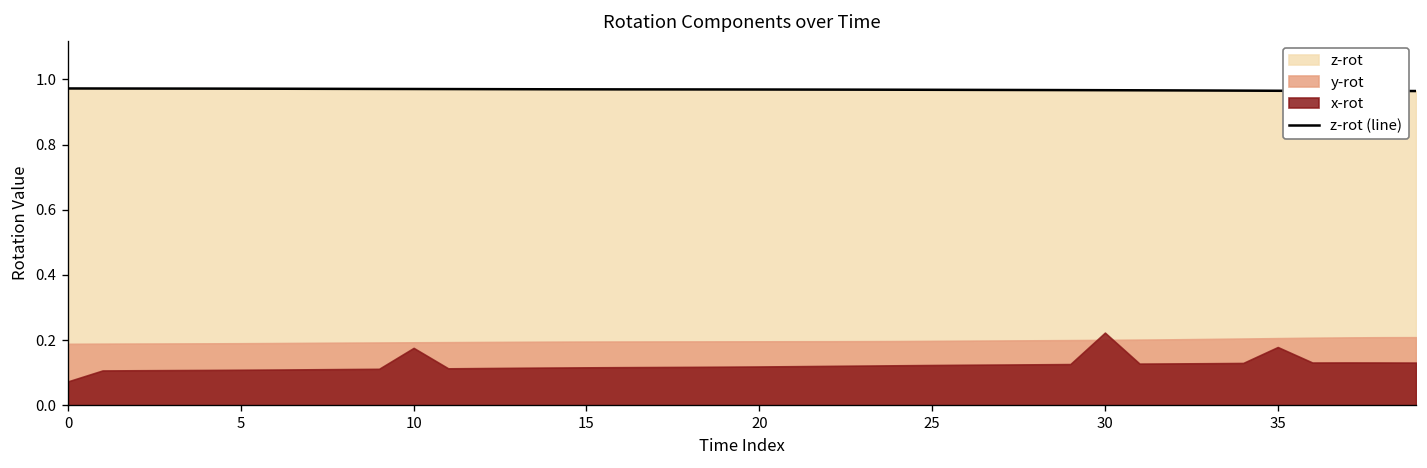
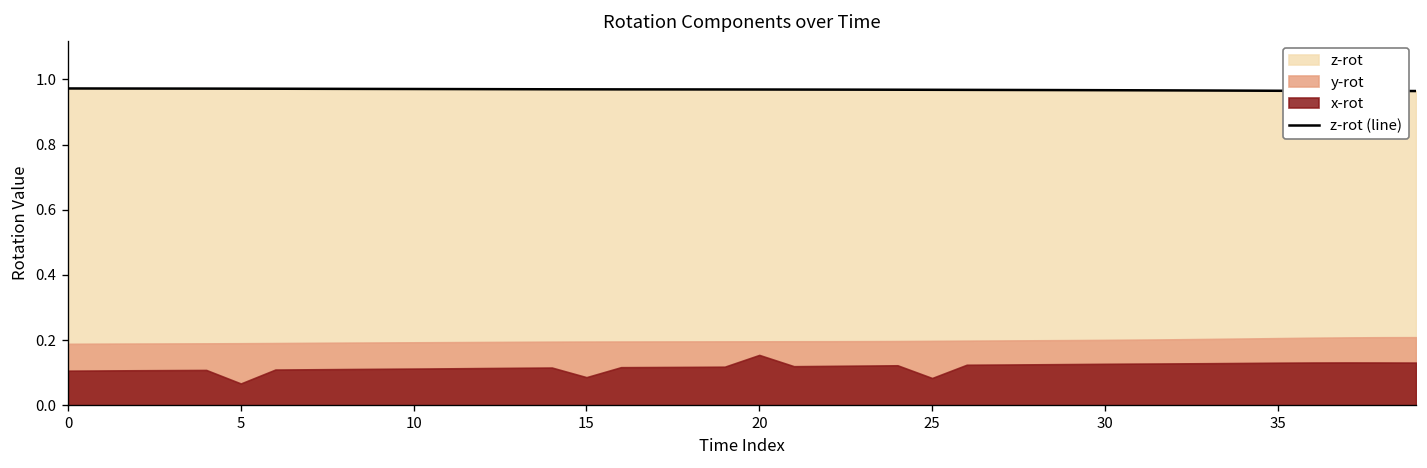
  {
    "z-rot": {
      "0": 0.97,
      "5": 0.97,
      "10": 0.97,
      "15": 0.97,
      "20": 0.97,
      "25": 0.97,
      "30": 0.97,
      "35": 0.97
    },
    "y-rot": {
      "0": 0.19,
      "5": 0.19,
      "10": 0.19,
      "15": 0.20,
      "20": 0.20,
      "25": 0.20,
      "30": 0.20,
      "35": 0.21
    },
    "x-rot": {
-     "0": 0.07,
-     "5": 0.11,
-     "10": 0.18,
-     "15": 0.12,
-     "20": 0.12,
-     "25": 0.12,
-     "30": 0.22,
-     "35": 0.18
+     "0": 0.11,
+     "5": 0.07,
+     "10": 0.11,
+     "15": 0.09,
+     "20": 0.15,
+     "25": 0.08,
+     "30": 0.13,
+     "35": 0.13
    }
  }
